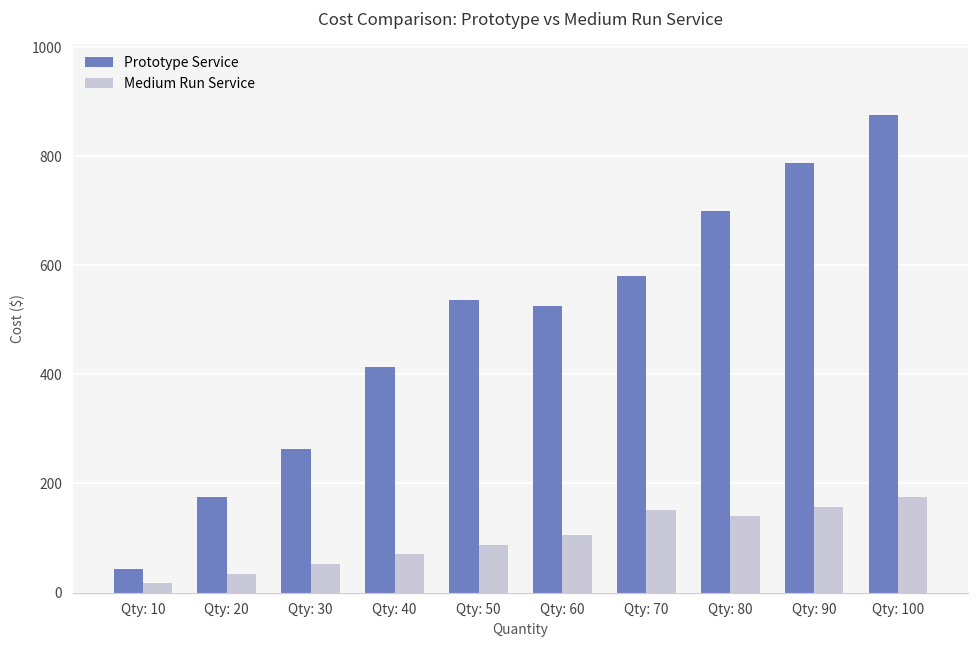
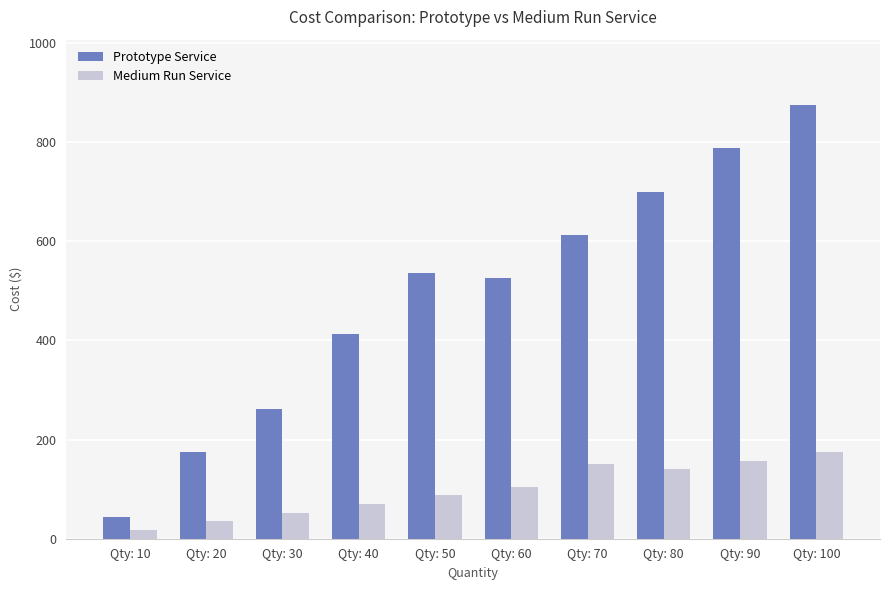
  {
    "Prototype Service": {
      "Qty: 10": 40,
      "Qty: 20": 180,
      "Qty: 30": 260,
      "Qty: 40": 410,
      "Qty: 50": 540,
      "Qty: 60": 530,
-     "Qty: 70": 580,
+     "Qty: 70": 610,
      "Qty: 80": 700,
      "Qty: 90": 790,
      "Qty: 100": 880
    },
    "Medium Run Service": {
      "Qty: 10": 20,
      "Qty: 20": 40,
      "Qty: 30": 50,
      "Qty: 40": 70,
      "Qty: 50": 90,
      "Qty: 60": 110,
      "Qty: 70": 150,
      "Qty: 80": 140,
      "Qty: 90": 160,
      "Qty: 100": 180
    }
  }
